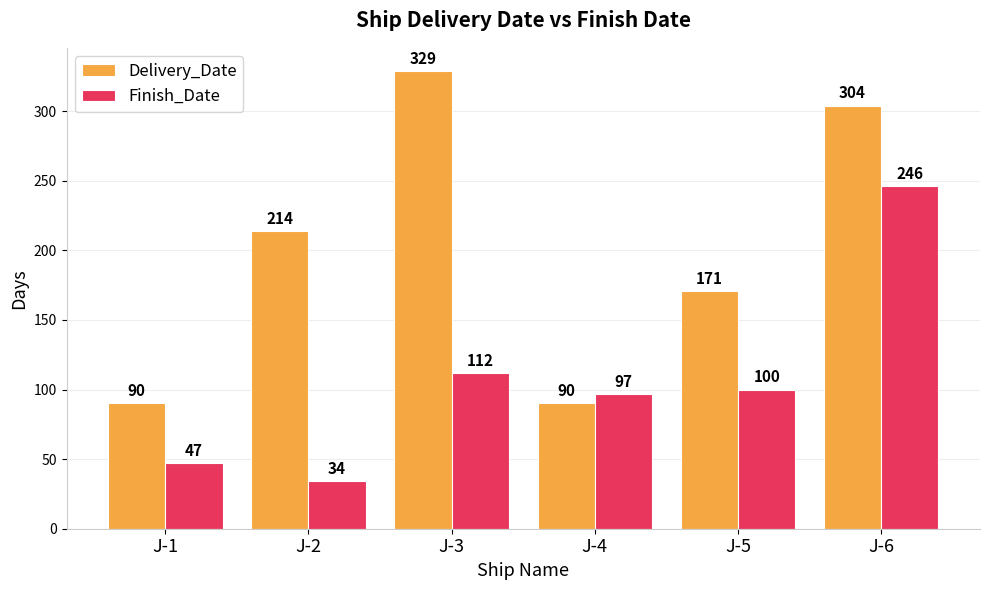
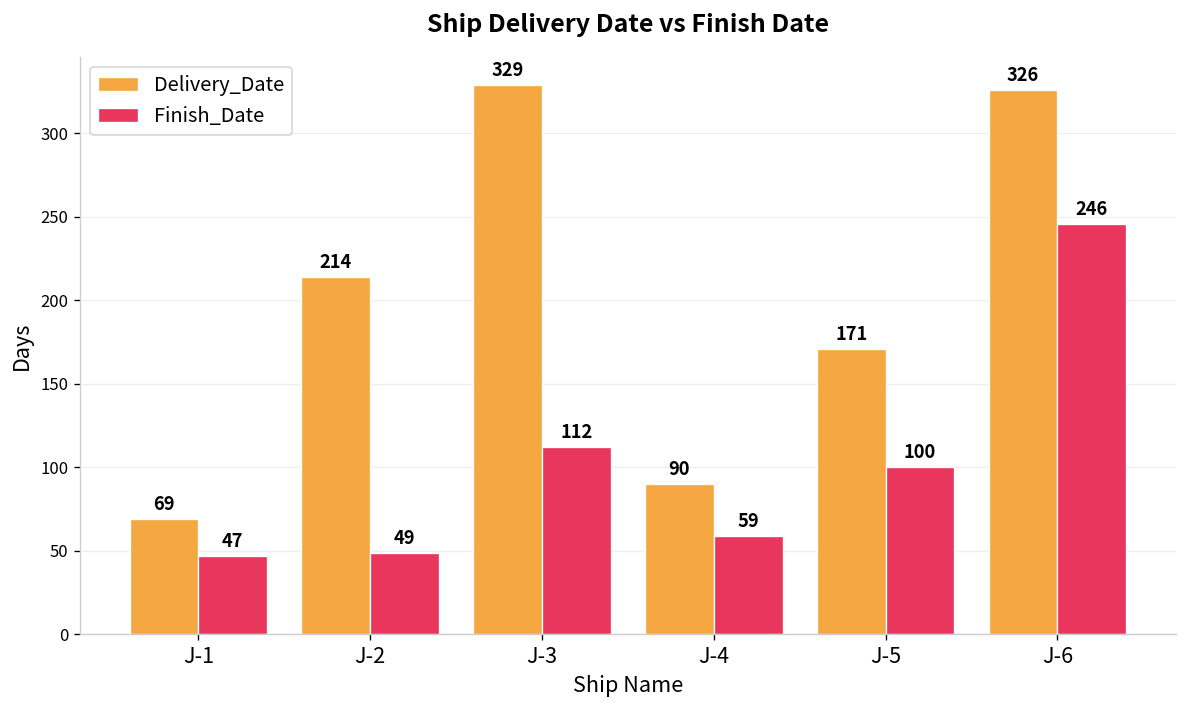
  {
    "Delivery_Date": {
-     "J-1": 90,
+     "J-1": 69,
      "J-2": 214,
      "J-3": 329,
      "J-4": 90,
      "J-5": 171,
-     "J-6": 304
+     "J-6": 326
    },
    "Finish_Date": {
      "J-1": 47,
-     "J-2": 34,
+     "J-2": 49,
      "J-3": 112,
-     "J-4": 97,
+     "J-4": 59,
      "J-5": 100,
      "J-6": 246
    }
  }
